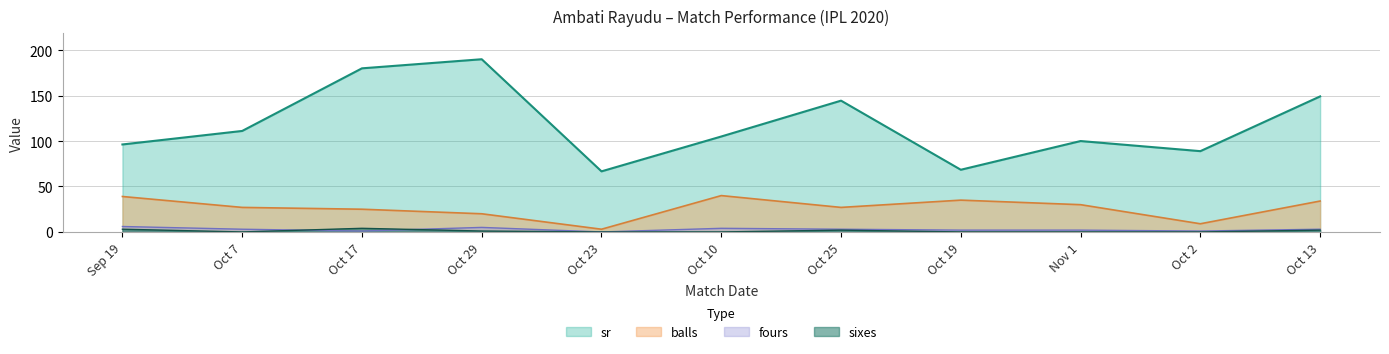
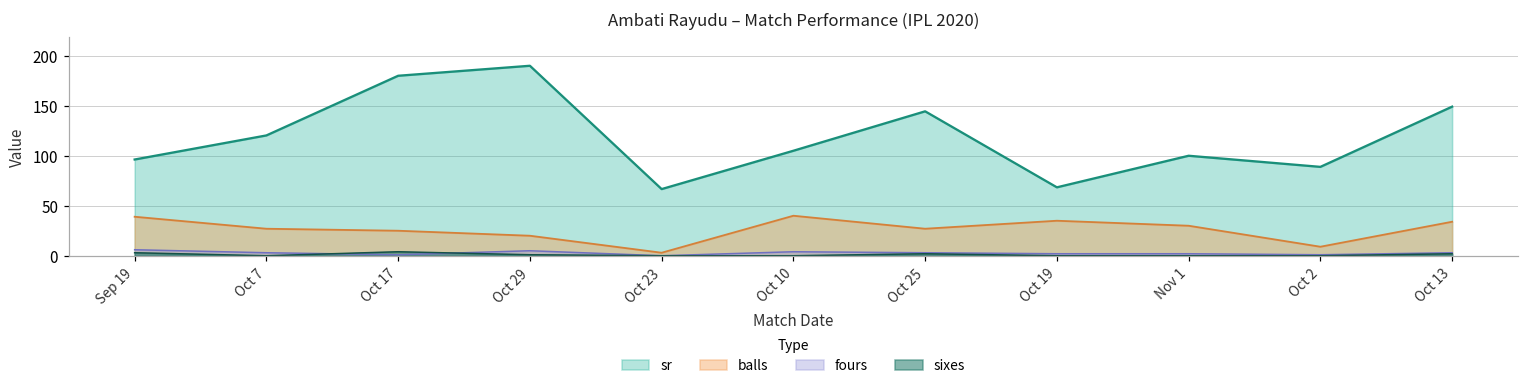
  {
    "sr": {
      "Sep 19": 100,
-     "Oct 7": 110,
+     "Oct 7": 120,
      "Oct 17": 180,
      "Oct 29": 190,
      "Oct 23": 70,
      "Oct 10": 110,
      "Oct 25": 140,
      "Oct 19": 70,
      "Nov 1": 100,
      "Oct 2": 90,
      "Oct 13": 150
    },
    "balls": {
      "Sep 19": 40,
      "Oct 7": 30,
      "Oct 17": 30,
      "Oct 29": 20,
      "Oct 23": 0,
      "Oct 10": 40,
      "Oct 25": 30,
      "Oct 19": 40,
      "Nov 1": 30,
      "Oct 2": 10,
      "Oct 13": 30
    },
    "fours": {
      "Sep 19": 10,
      "Oct 7": 0,
      "Oct 17": 0,
      "Oct 29": 10,
      "Oct 10": 0
    },
    "sixes": {
      "Sep 19": 0,
      "Oct 7": 0,
      "Oct 17": 0,
      "Oct 29": 0,
      "Oct 10": 0
    }
  }
